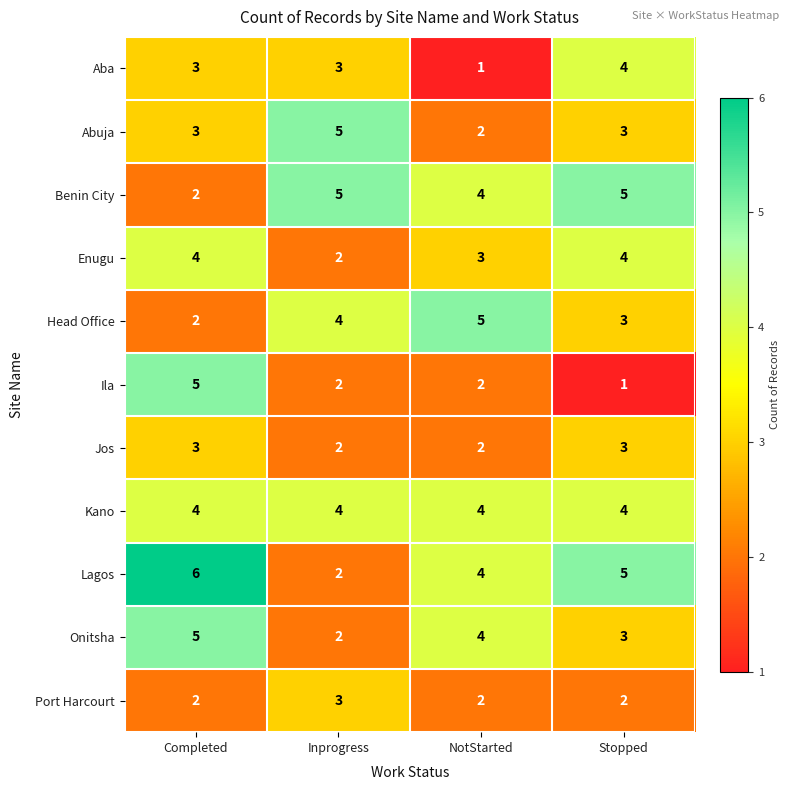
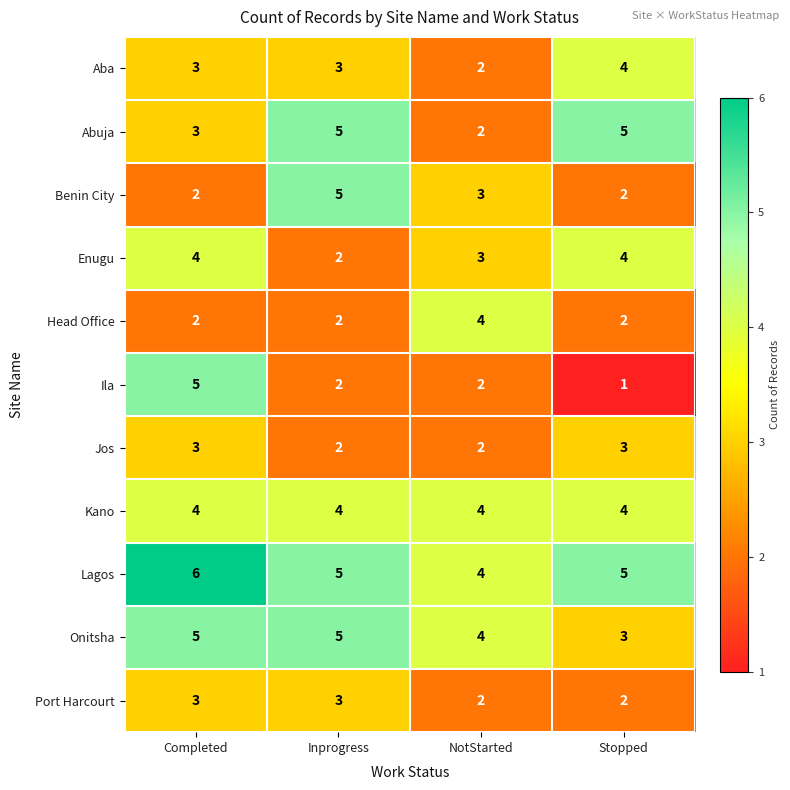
  {
    "Aba": {
      "Completed": 3,
      "Inprogress": 3,
-     "NotStarted": 1,
+     "NotStarted": 2,
      "Stopped": 4
    },
    "Abuja": {
      "Completed": 3,
      "Inprogress": 5,
      "NotStarted": 2,
-     "Stopped": 3
+     "Stopped": 5
    },
    "Benin City": {
      "Completed": 2,
      "Inprogress": 5,
-     "NotStarted": 4,
-     "Stopped": 5
+     "NotStarted": 3,
+     "Stopped": 2
    },
    "Enugu": {
      "Completed": 4,
      "Inprogress": 2,
      "NotStarted": 3,
      "Stopped": 4
    },
    "Head Office": {
      "Completed": 2,
-     "Inprogress": 4,
-     "NotStarted": 5,
-     "Stopped": 3
+     "Inprogress": 2,
+     "NotStarted": 4,
+     "Stopped": 2
    },
    "Ila": {
      "Completed": 5,
      "Inprogress": 2,
      "NotStarted": 2,
      "Stopped": 1
    },
    "Jos": {
      "Completed": 3,
      "Inprogress": 2,
      "NotStarted": 2,
      "Stopped": 3
    },
    "Kano": {
      "Completed": 4,
      "Inprogress": 4,
      "NotStarted": 4,
      "Stopped": 4
    },
    "Lagos": {
      "Completed": 6,
-     "Inprogress": 2,
+     "Inprogress": 5,
      "NotStarted": 4,
      "Stopped": 5
    },
    "Onitsha": {
      "Completed": 5,
-     "Inprogress": 2,
+     "Inprogress": 5,
      "NotStarted": 4,
      "Stopped": 3
    },
    "Port Harcourt": {
-     "Completed": 2,
+     "Completed": 3,
      "Inprogress": 3,
      "NotStarted": 2,
      "Stopped": 2
    }
  }
